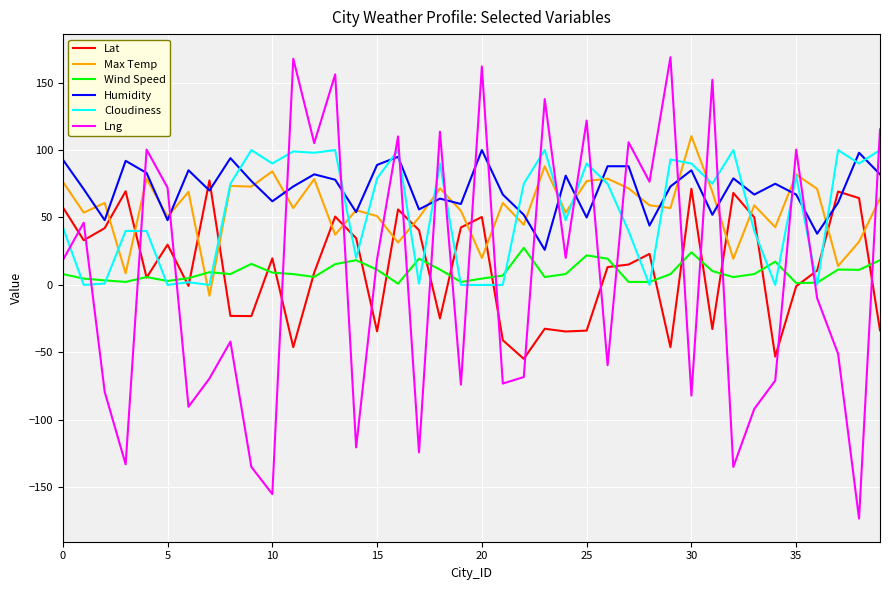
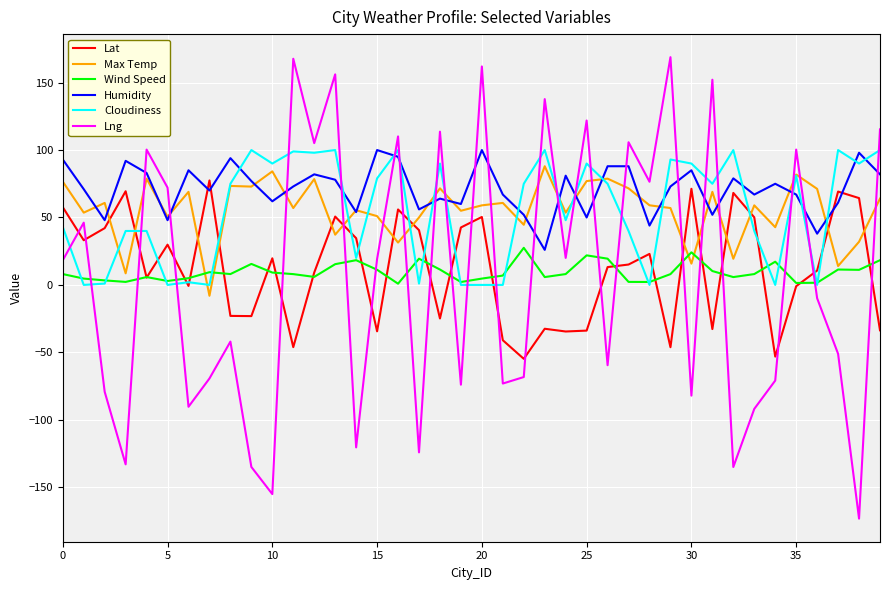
  {
    "Lat": {
      "0": 58,
      "5": 30,
      "10": 20,
      "15": -34,
      "20": 50,
      "25": -34,
      "30": 71,
      "35": -1
    },
    "Max Temp": {
      "0": 77,
      "5": 51,
      "10": 84,
      "15": 51,
-     "20": 20,
+     "20": 59,
      "25": 77,
-     "30": 110
+     "30": 16
    },
    "Wind Speed": {
      "0": 8,
      "5": 3,
      "10": 9,
      "15": 11,
      "20": 5,
      "25": 22,
      "30": 24,
      "35": 1
    },
    "Humidity": {
      "0": 93,
      "5": 48,
      "10": 62,
-     "15": 89,
+     "15": 100,
      "20": 100,
      "25": 50,
      "30": 85,
      "35": 67
    },
    "Cloudiness": {
      "0": 43,
      "5": 0,
      "10": 90,
      "15": 79,
      "20": 0,
      "25": 90,
      "30": 90
    },
    "Lng": {
      "0": 18,
      "5": 72,
      "10": -155,
      "15": 19,
      "20": 162,
      "25": 122,
      "30": -82,
      "35": 100
    }
  }
